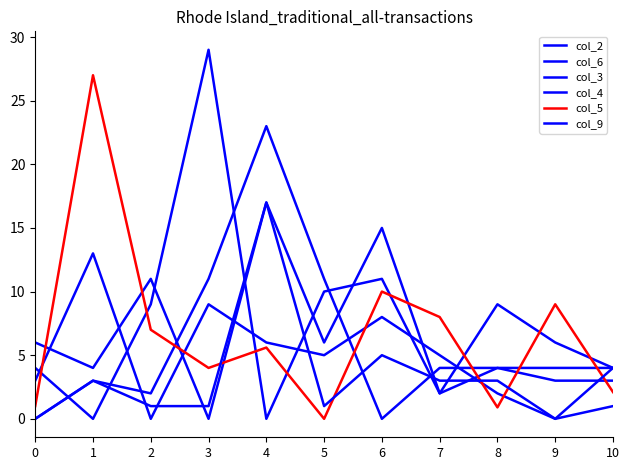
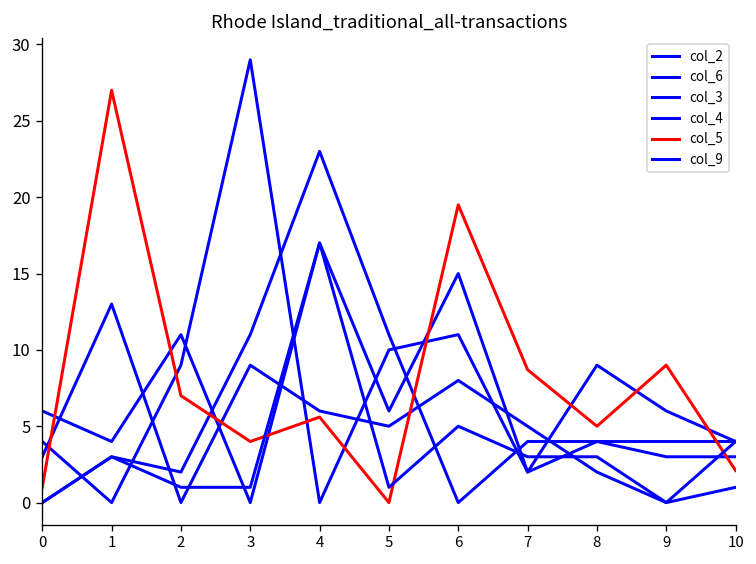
  {
    "col_5": {
      "0": 1.0,
      "1": 27.0,
      "2": 7.0,
      "3": 4.0,
      "4": 5.6,
      "5": 0.0,
-     "6": 10.0,
-     "7": 8.0,
-     "8": 0.9,
+     "6": 19.5,
+     "7": 8.7,
+     "8": 5.0,
      "9": 9.0,
      "10": 2.1
    }
  }
